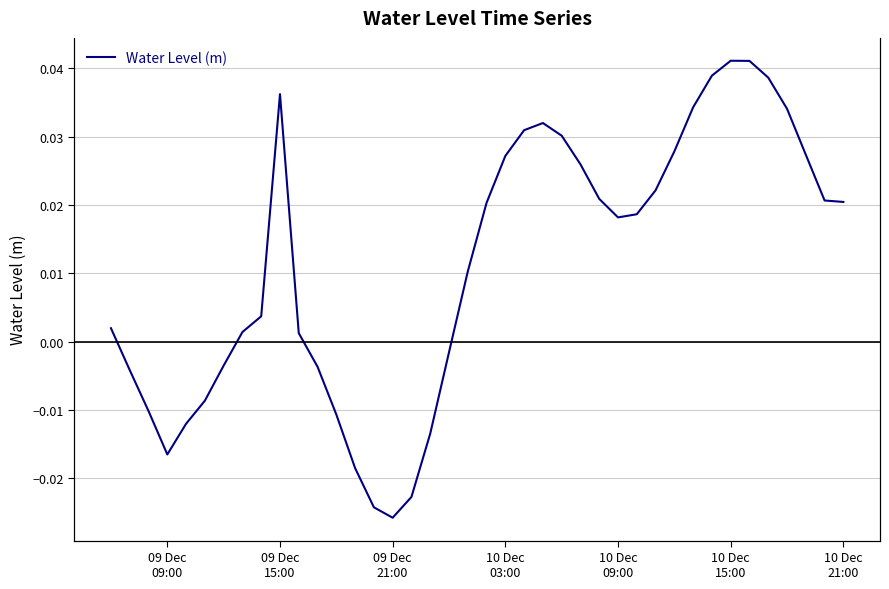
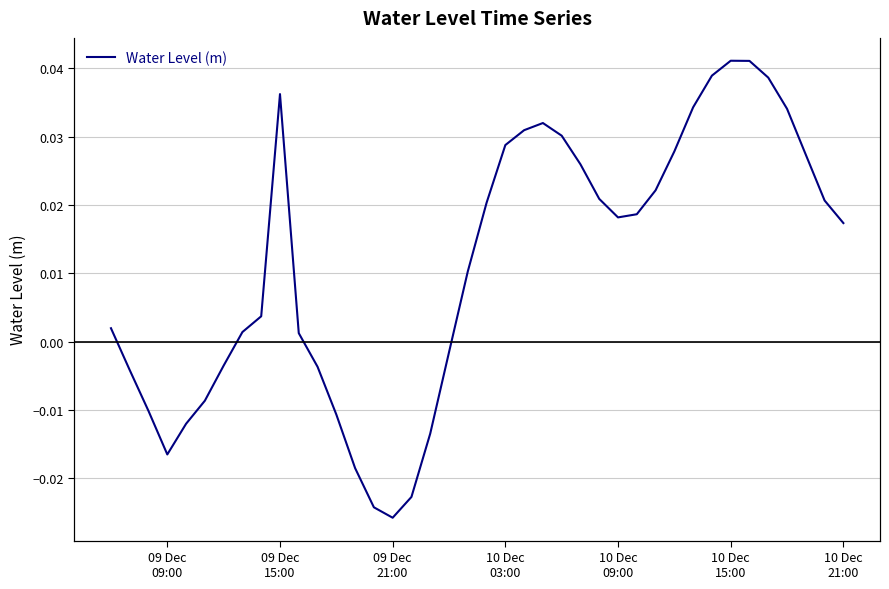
  {
    "09 Dec 09:00": -0.016,
    "09 Dec 15:00": 0.036,
    "09 Dec 21:00": -0.026,
-   "10 Dec 03:00": 0.027,
+   "10 Dec 03:00": 0.029,
    "10 Dec 09:00": 0.018,
    "10 Dec 15:00": 0.041,
-   "10 Dec 21:00": 0.020
+   "10 Dec 21:00": 0.017
  }
